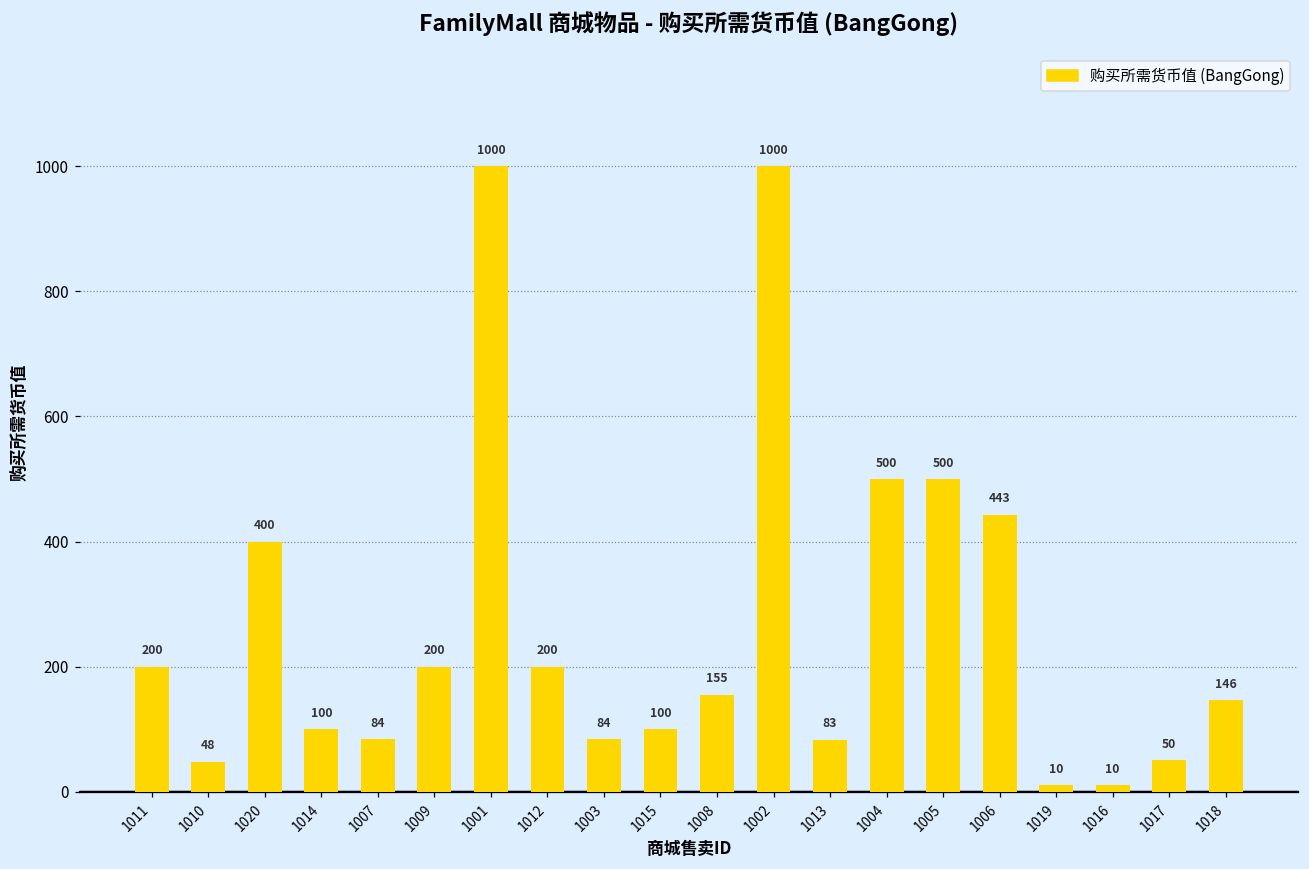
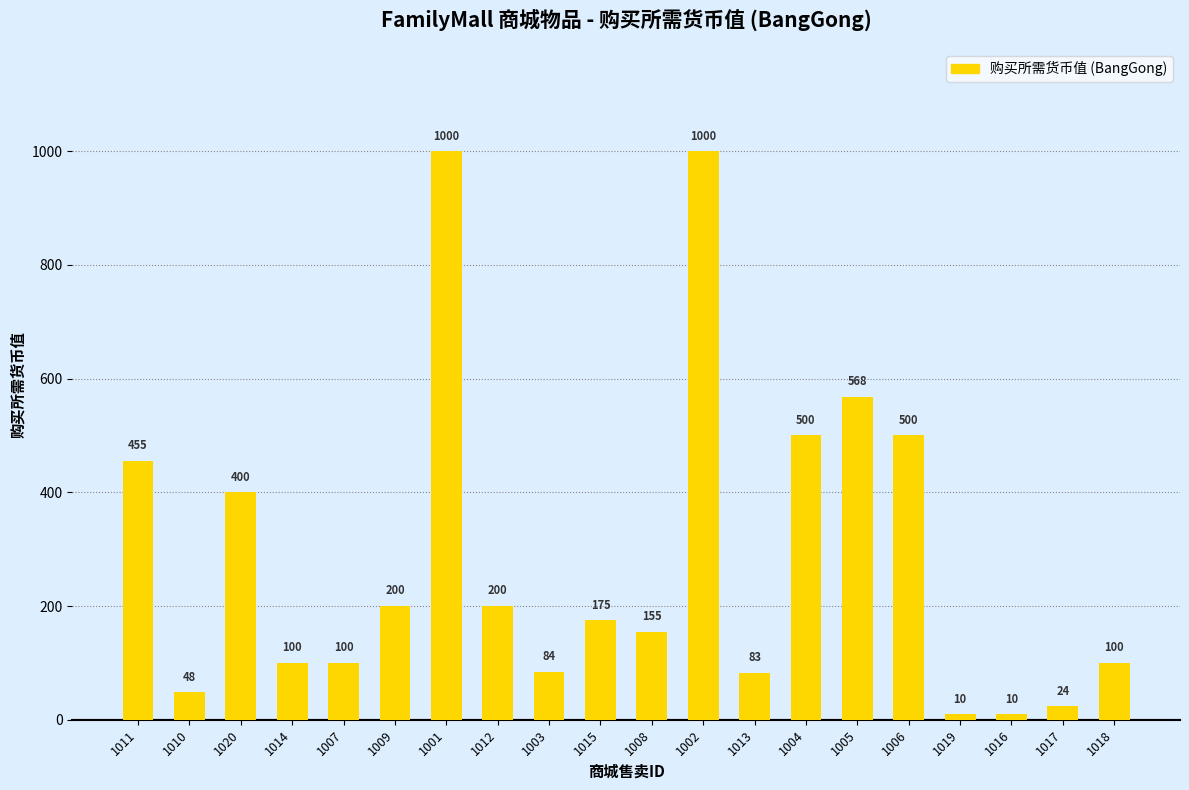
  {
-   "1011": 200,
+   "1011": 455,
    "1010": 48,
    "1020": 400,
    "1014": 100,
-   "1007": 84,
+   "1007": 100,
    "1009": 200,
    "1001": 1000,
    "1012": 200,
    "1003": 84,
-   "1015": 100,
+   "1015": 175,
    "1008": 155,
    "1002": 1000,
    "1013": 83,
    "1004": 500,
-   "1005": 500,
-   "1006": 443,
+   "1005": 568,
+   "1006": 500,
    "1019": 10,
    "1016": 10,
-   "1017": 50,
-   "1018": 146
+   "1017": 24,
+   "1018": 100
  }
